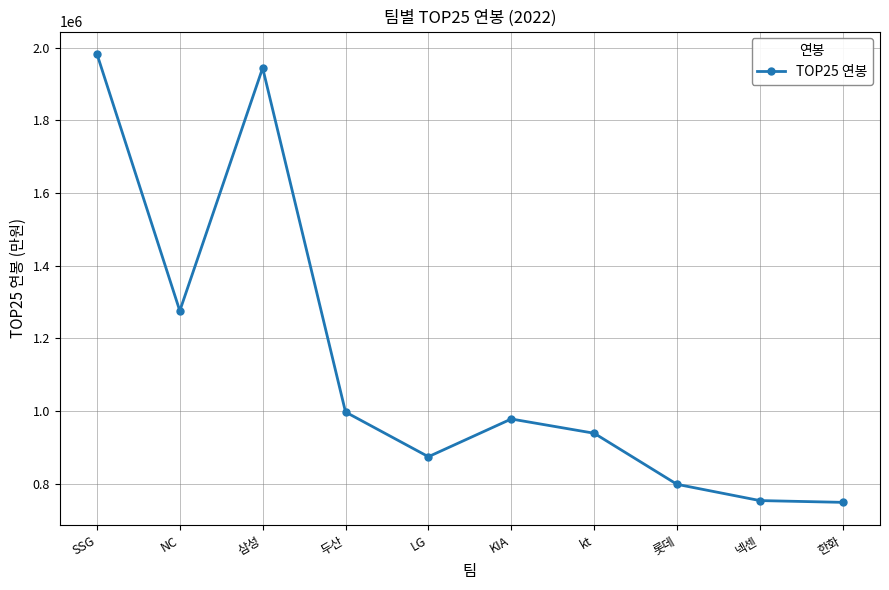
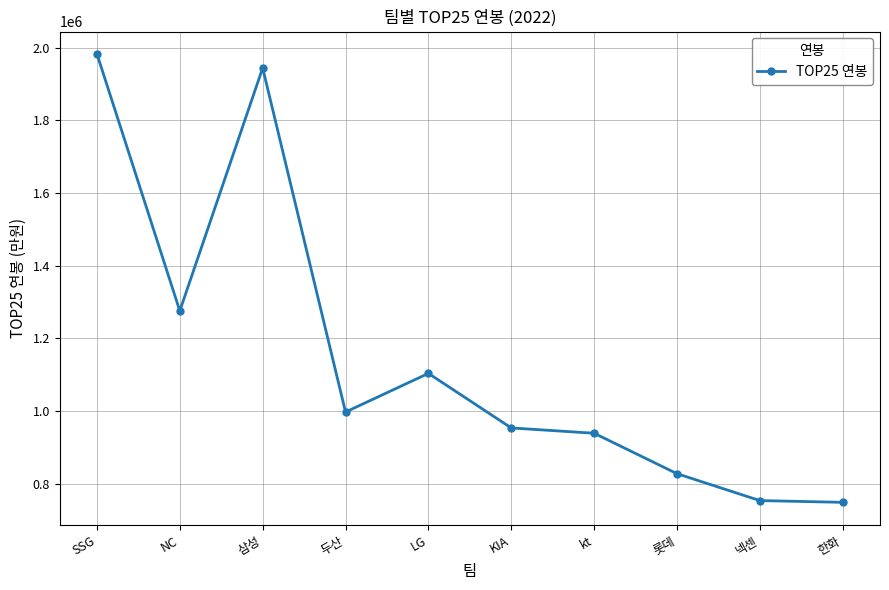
  {
    "SSG": 1980000,
    "NC": 1280000,
    "삼성": 1940000,
    "두산": 1000000,
-   "LG": 870000,
-   "KIA": 980000,
+   "LG": 1100000,
+   "KIA": 950000,
    "kt": 940000,
-   "롯데": 800000,
+   "롯데": 830000,
    "넥센": 750000,
    "한화": 750000
  }
